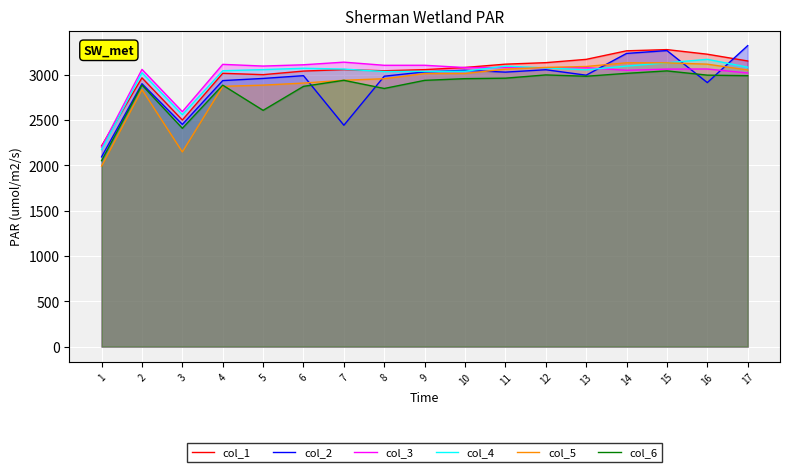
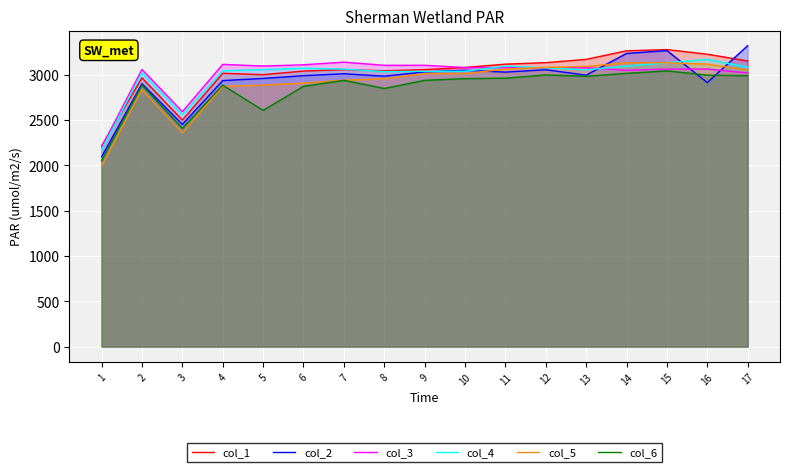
  {
    "col_1": {
      "2": 3000,
      "3": 2500,
      "5": 3000,
      "6": 3000,
      "12": 3100,
      "13": 3200,
      "14": 3300,
      "16": 3200,
      "17": 3200
    },
    "col_2": {
      "1": 2100,
      "3": 2500,
      "4": 2900,
      "5": 3000,
      "6": 3000,
-     "7": 2400,
+     "7": 3000,
      "8": 3000,
      "11": 3000,
      "14": 3200,
      "16": 2900,
      "17": 3300
    },
    "col_3": {
      "2": 3100,
      "3": 2600,
      "4": 3100,
      "5": 3100,
      "6": 3100,
      "7": 3100,
      "8": 3100,
      "9": 3100,
      "14": 3000,
      "16": 3100,
      "17": 3000
    },
    "col_4": {
      "1": 2200,
      "2": 3000,
      "3": 2600,
      "5": 3100,
      "6": 3100,
      "14": 3100,
      "16": 3200,
      "17": 3100
    },
    "col_5": {
      "1": 2000,
      "2": 2800,
-     "3": 2100,
+     "3": 2400,
      "5": 2900,
      "6": 2900,
      "8": 3000,
      "14": 3100,
      "16": 3100,
      "17": 3100
    },
    "col_6": {
      "1": 2100,
      "3": 2400,
      "5": 2600,
      "6": 2900,
      "8": 2800,
      "9": 2900,
      "10": 3000,
      "11": 3000,
      "12": 3000,
      "14": 3000,
      "16": 3000,
      "17": 3000
    }
  }
